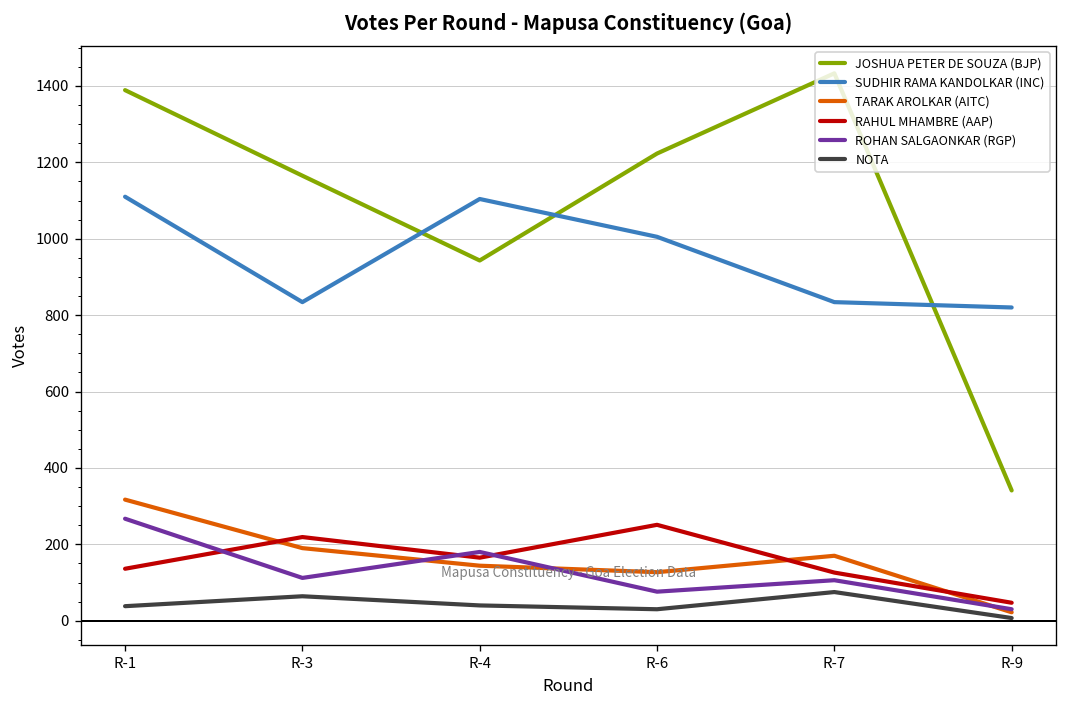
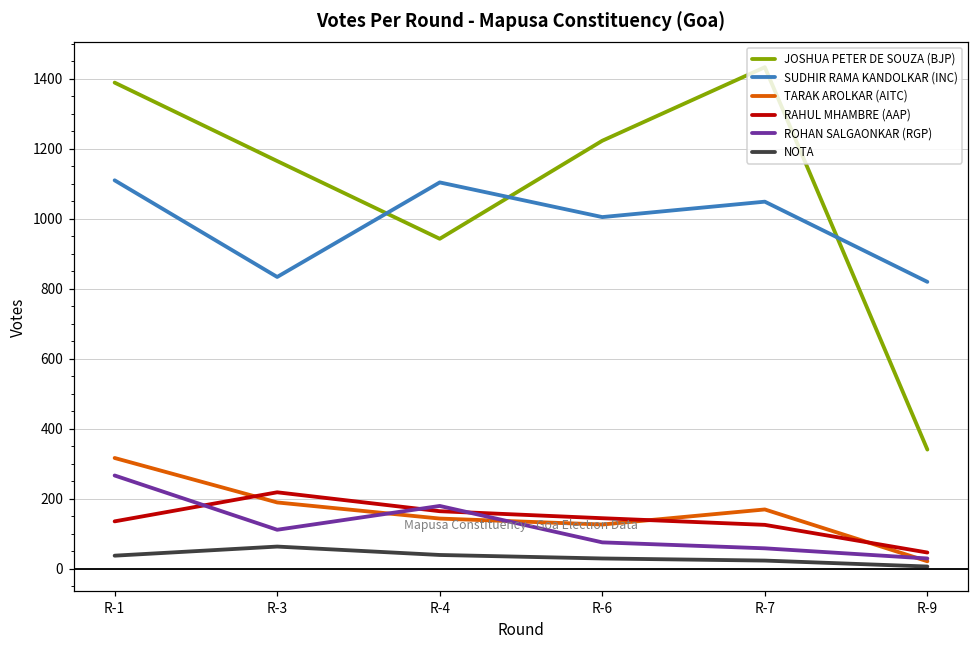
  {
    "JOSHUA PETER DE SOUZA (BJP)": {
      "R-1": 1390,
      "R-3": 1170,
      "R-4": 940,
      "R-6": 1220,
      "R-9": 340
    },
    "SUDHIR RAMA KANDOLKAR (INC)": {
      "R-1": 1110,
      "R-3": 830,
      "R-4": 1100,
      "R-6": 1010,
-     "R-7": 830,
+     "R-7": 1050,
      "R-9": 820
    },
    "TARAK AROLKAR (AITC)": {
      "R-1": 320,
      "R-3": 190,
      "R-4": 140,
      "R-6": 130,
      "R-7": 170,
      "R-9": 20
    },
    "RAHUL MHAMBRE (AAP)": {
      "R-1": 140,
      "R-3": 220,
      "R-4": 170,
-     "R-6": 250,
+     "R-6": 150,
      "R-7": 130,
      "R-9": 50
    },
    "ROHAN SALGAONKAR (RGP)": {
      "R-1": 270,
      "R-3": 110,
      "R-4": 180,
      "R-6": 80,
-     "R-7": 110,
+     "R-7": 60,
      "R-9": 30
    },
    "NOTA": {
      "R-1": 40,
      "R-3": 60,
      "R-4": 40,
      "R-6": 30,
-     "R-7": 80,
+     "R-7": 20,
      "R-9": 10
    }
  }
